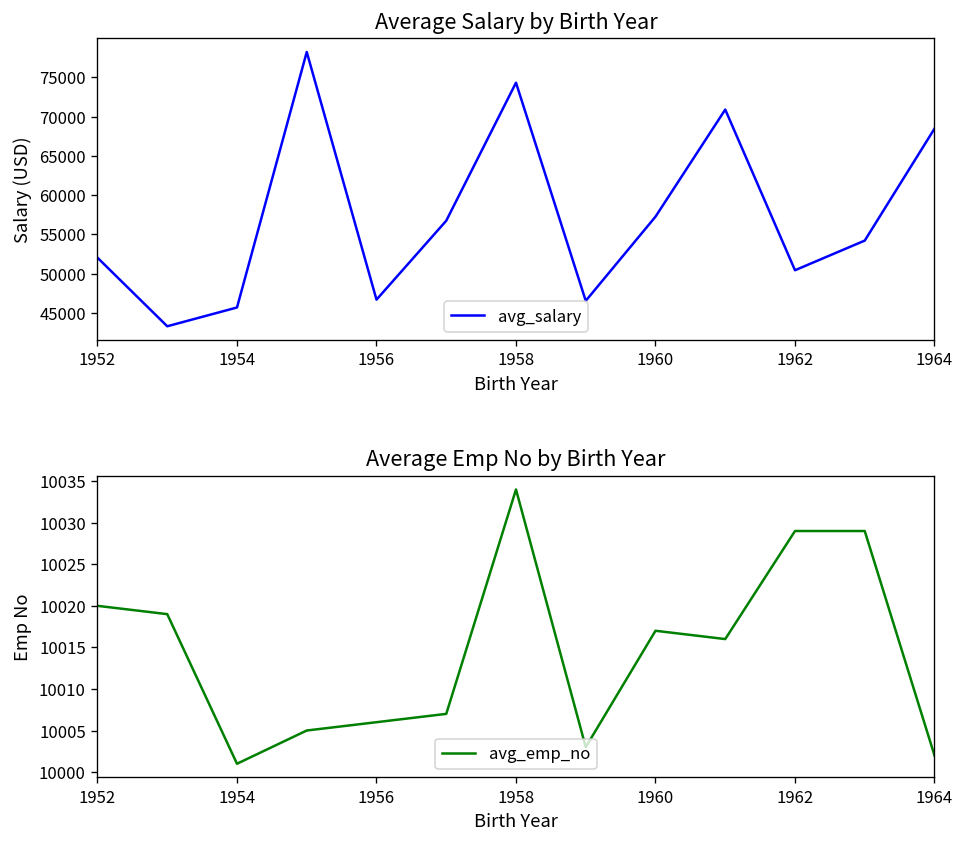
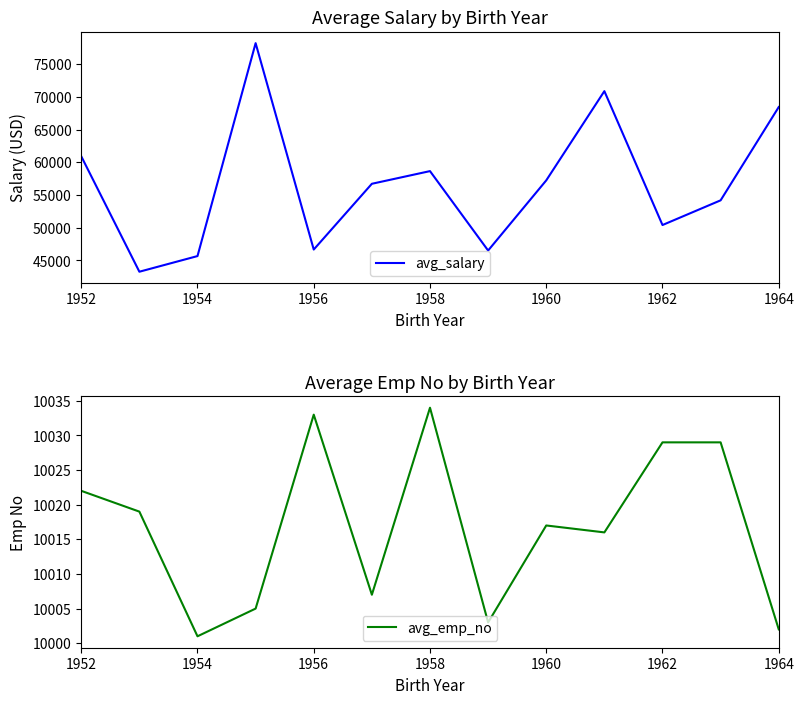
  {
    "Average Salary by Birth Year": {
-     "1952": 52000,
+     "1952": 61000,
      "1954": 46000,
      "1956": 47000,
-     "1958": 74000,
+     "1958": 59000,
      "1960": 57000,
      "1962": 50000,
      "1964": 68000
    },
    "Average Emp No by Birth Year": {
-     "1952": 10020,
+     "1952": 10022,
      "1954": 10001,
-     "1956": 10006,
+     "1956": 10033,
      "1958": 10034,
      "1960": 10017,
      "1962": 10029,
      "1964": 10002
    }
  }
